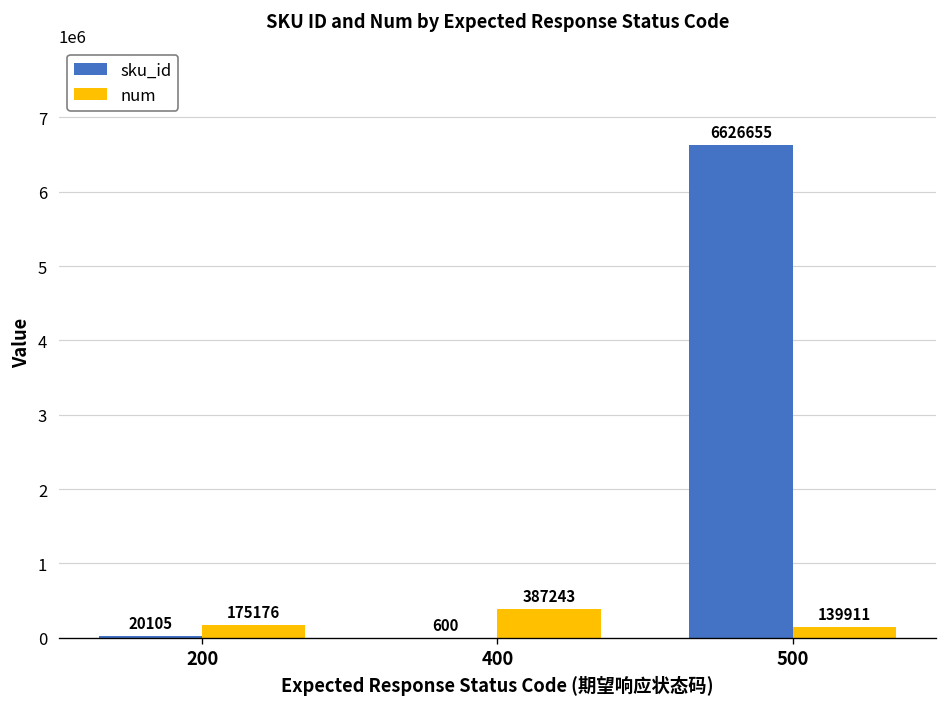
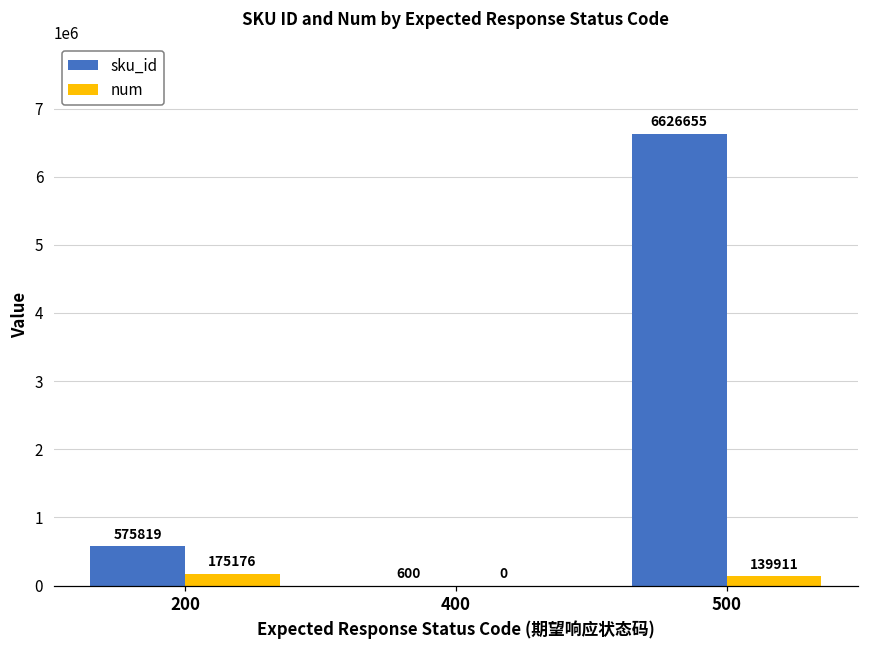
  {
    "sku_id": {
-     "200": 20105,
+     "200": 575819,
      "400": 600,
      "500": 6626655
    },
    "num": {
      "200": 175176,
-     "400": 387243,
+     "400": 0,
      "500": 139911
    }
  }
